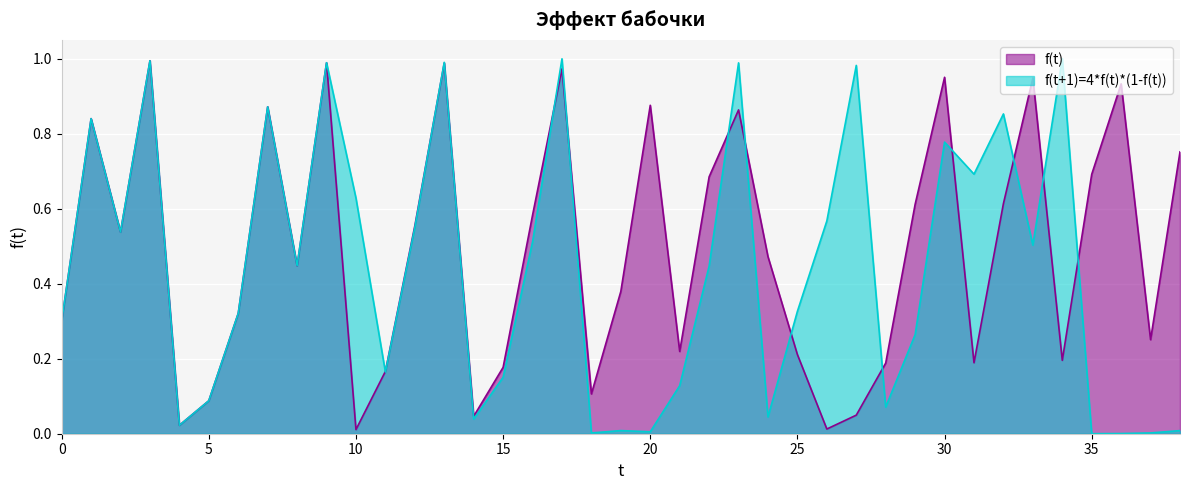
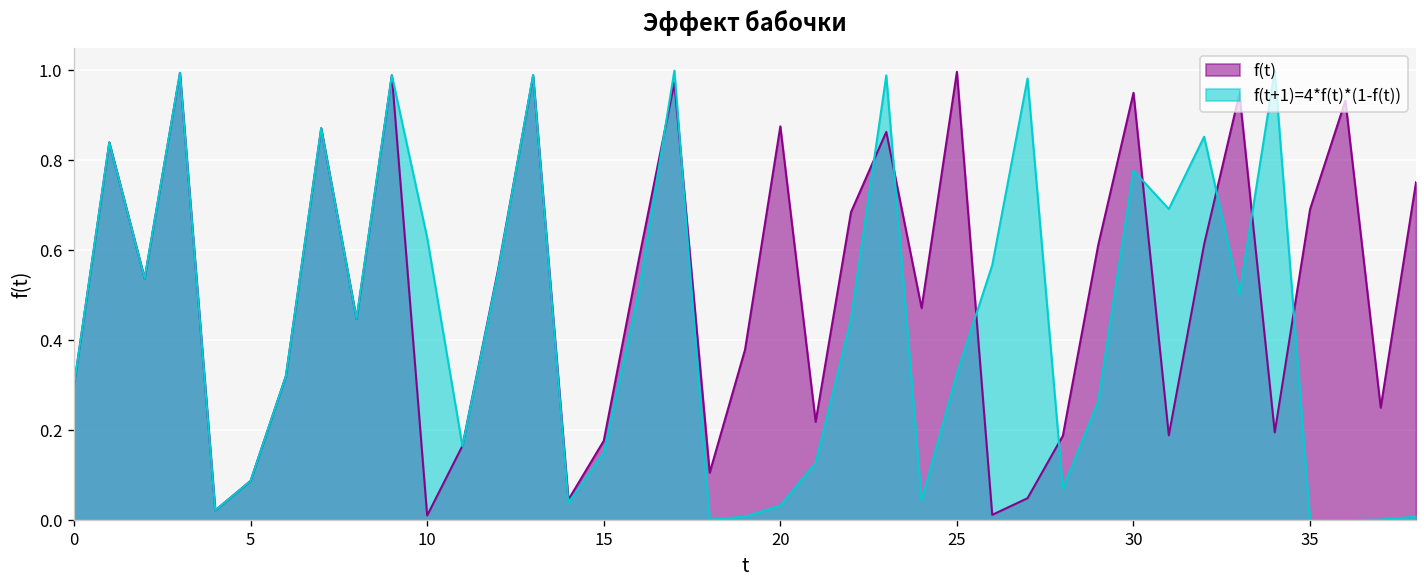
  {
    "f(t)": {
      "10": 0.01,
      "15": 0.18,
      "20": 0.88,
-     "25": 0.21,
+     "25": 1.00,
      "30": 0.95,
      "35": 0.69
    },
    "f(t+1)=4*f(t)*(1-f(t))": {
      "10": 0.63,
      "15": 0.15,
-     "20": 0.01,
+     "20": 0.03,
      "25": 0.33,
      "30": 0.78,
      "35": 0.00
    }
  }
